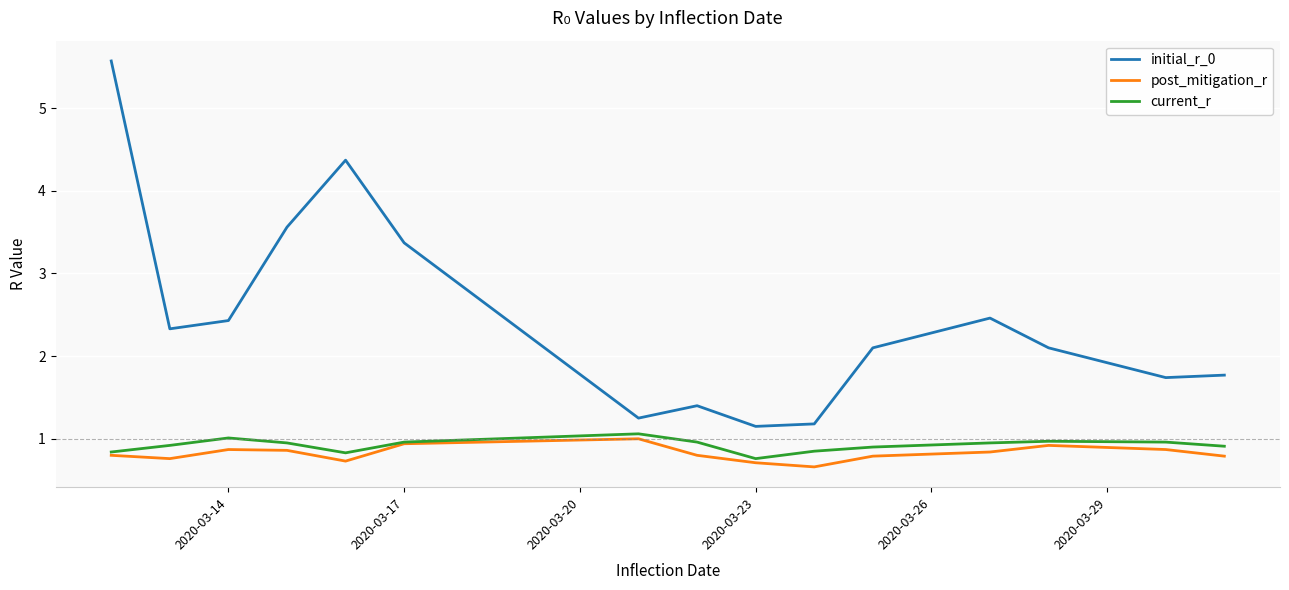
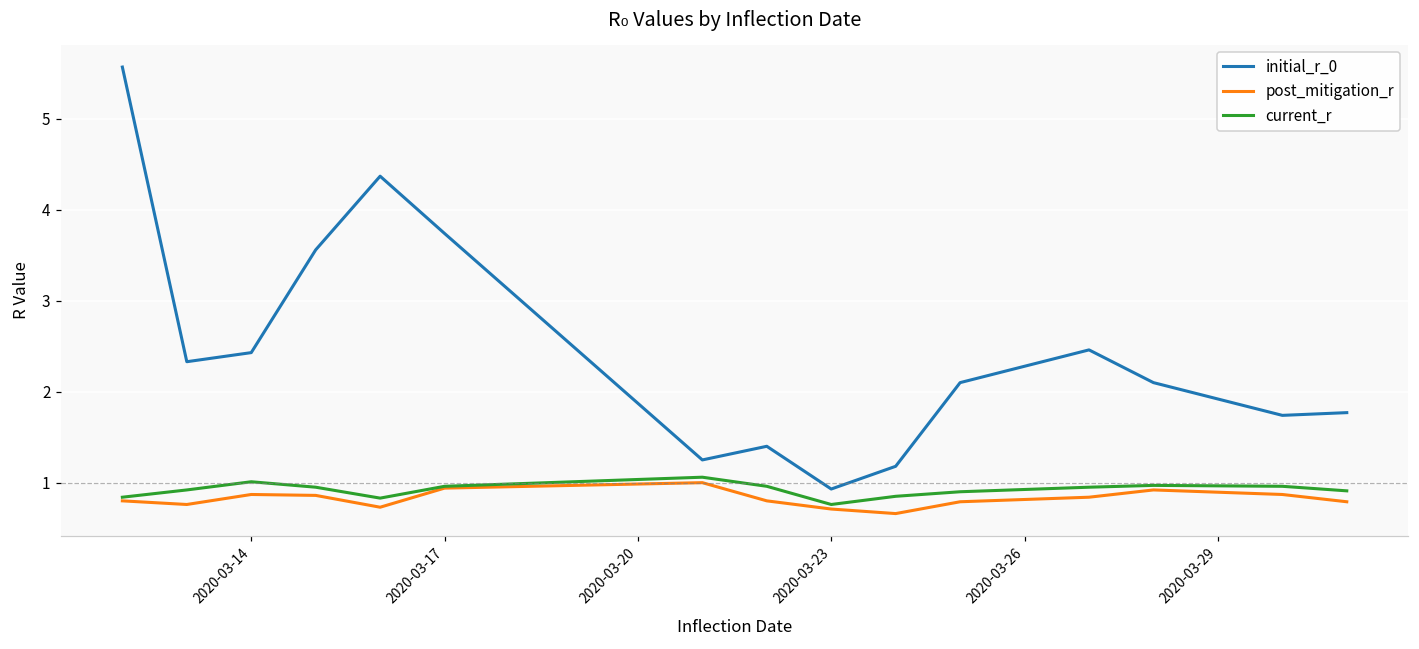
  {
    "initial_r_0": {
      "2020-03-14": 2.4,
-     "2020-03-17": 3.4,
-     "2020-03-23": 1.2
+     "2020-03-17": 3.7,
+     "2020-03-23": 0.9
    },
    "post_mitigation_r": {
      "2020-03-14": 0.9,
      "2020-03-23": 0.7
    },
    "current_r": {
      "2020-03-14": 1.0,
      "2020-03-23": 0.8
    }
  }
